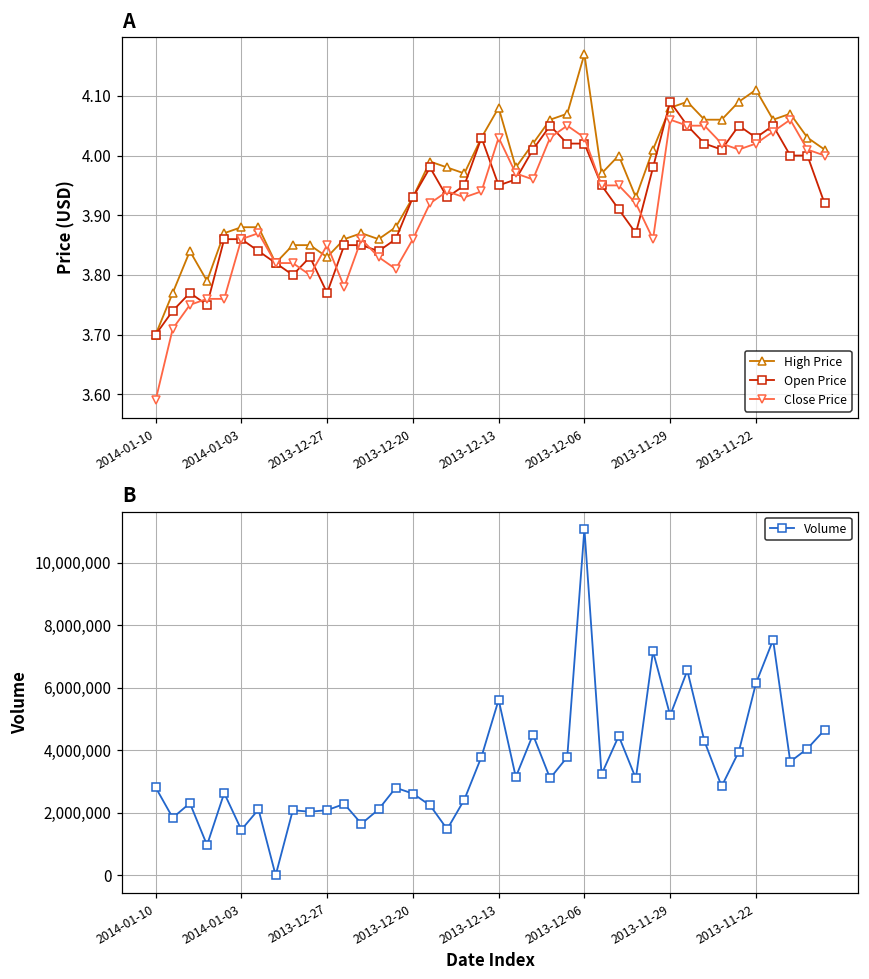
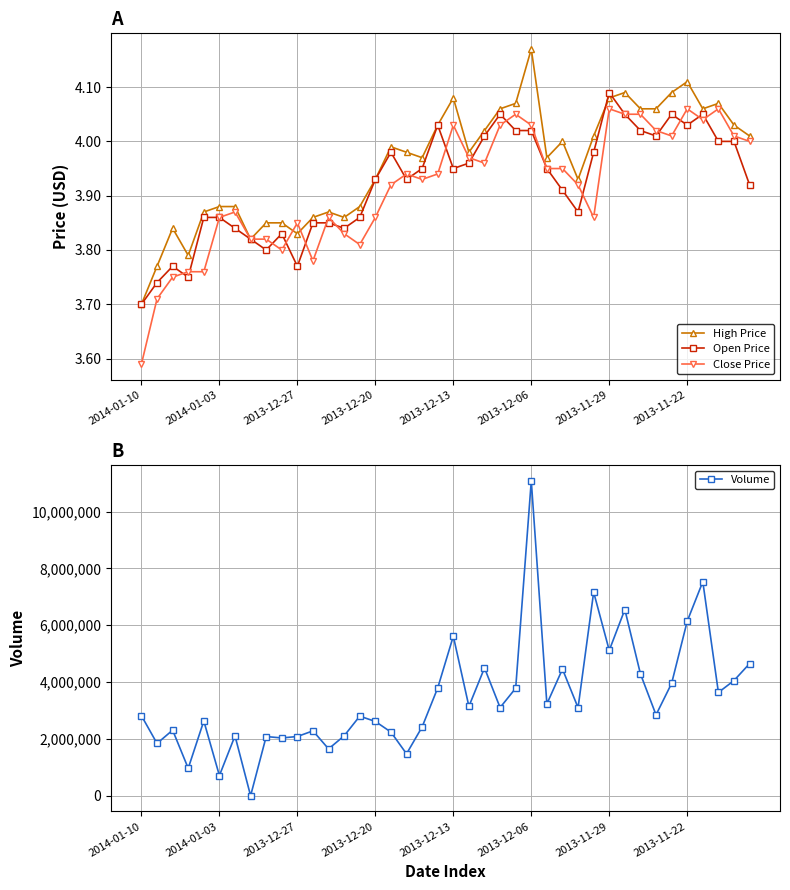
  {
    "A": {
      "High Price": {
        "2014-01-03": "3.88",
        "2013-12-27": "3.83",
        "2013-12-13": "4.08",
        "2013-12-06": "4.17",
        "2013-11-29": "4.08",
        "2013-11-22": "4.11"
      },
      "Open Price": {
        "2013-12-27": "3.77",
        "2013-12-13": "3.95",
        "2013-12-06": "4.02",
        "2013-11-29": "4.09",
        "2013-11-22": "4.03"
      },
      "Close Price": {
        "2014-01-10": "3.59",
        "2013-12-27": "3.85",
        "2013-12-20": "3.86",
        "2013-12-13": "4.03",
        "2013-12-06": "4.03",
        "2013-11-29": "4.06",
-       "2013-11-22": "4.02"
+       "2013-11-22": "4.06"
      }
    },
    "B": {
      "2014-01-10": "2,800,000",
-     "2014-01-03": "1,500,000",
+     "2014-01-03": "700,000",
      "2013-12-27": "2,100,000",
      "2013-12-20": "2,600,000",
      "2013-12-13": "5,600,000",
      "2013-12-06": "11,100,000",
      "2013-11-29": "5,100,000",
      "2013-11-22": "6,100,000"
    }
  }
